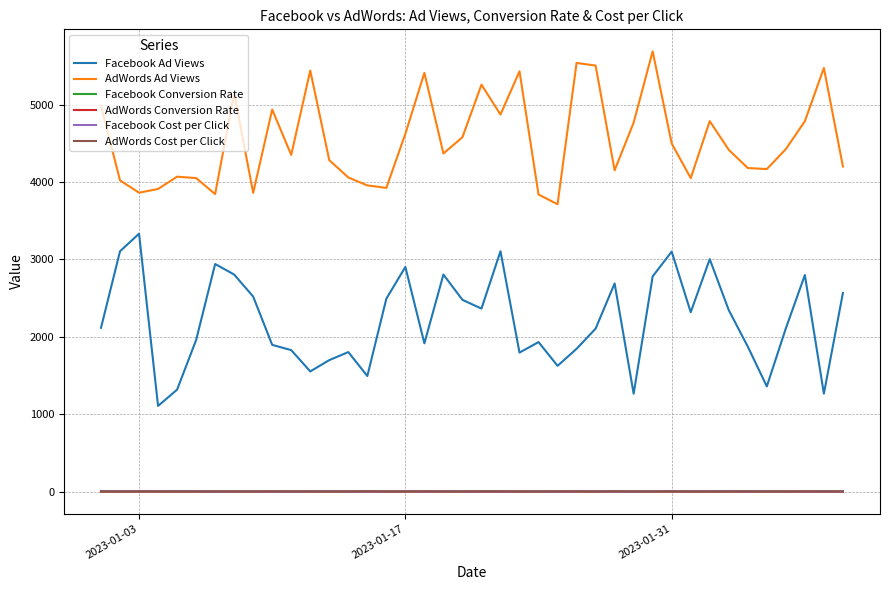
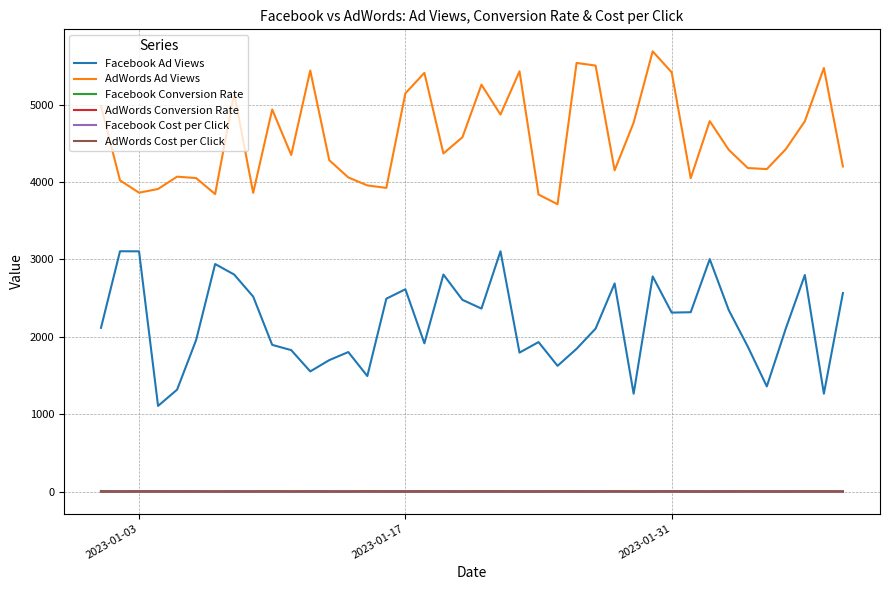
  {
    "Facebook Ad Views": {
-     "2023-01-03": 3300,
-     "2023-01-17": 2900,
-     "2023-01-31": 3100
+     "2023-01-03": 3100,
+     "2023-01-17": 2600,
+     "2023-01-31": 2300
    },
    "AdWords Ad Views": {
      "2023-01-03": 3900,
-     "2023-01-17": 4600,
-     "2023-01-31": 4500
+     "2023-01-17": 5100,
+     "2023-01-31": 5400
    }
  }
